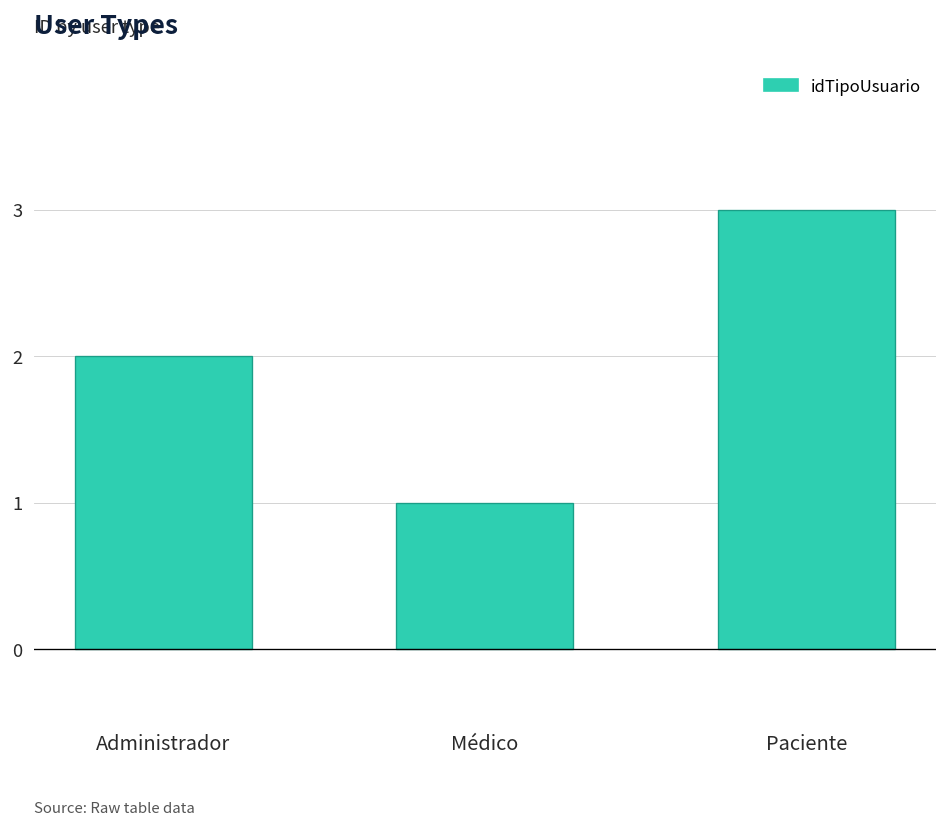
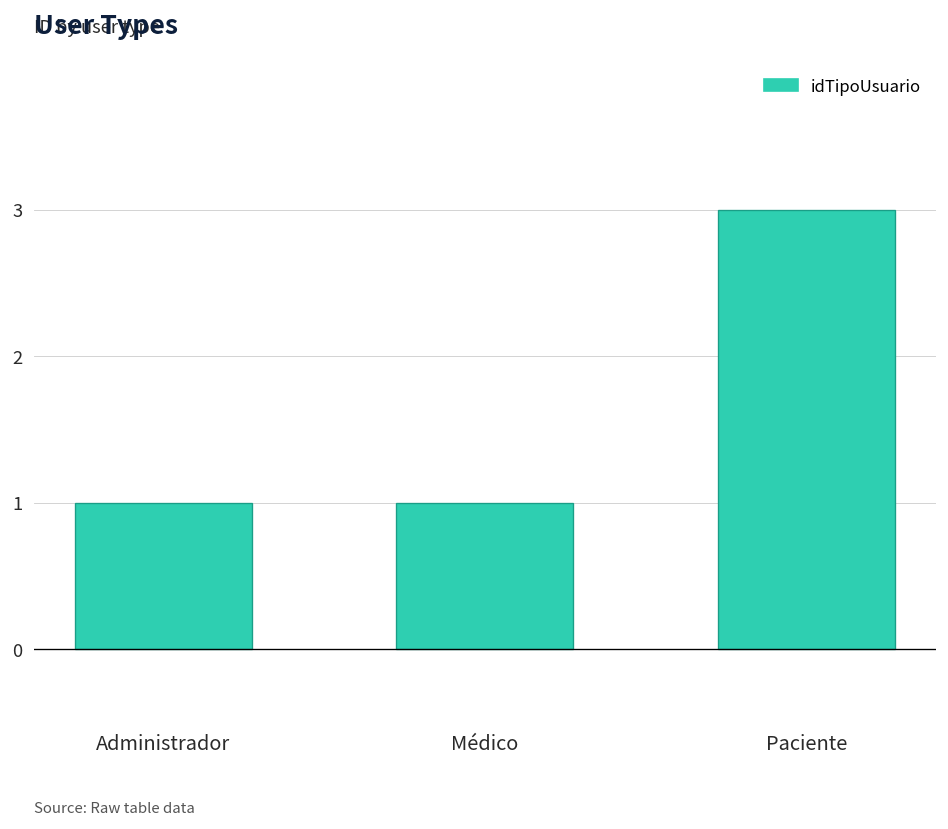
  {
-   "Administrador": 2,
+   "Administrador": 1,
    "Médico": 1,
    "Paciente": 3
  }
